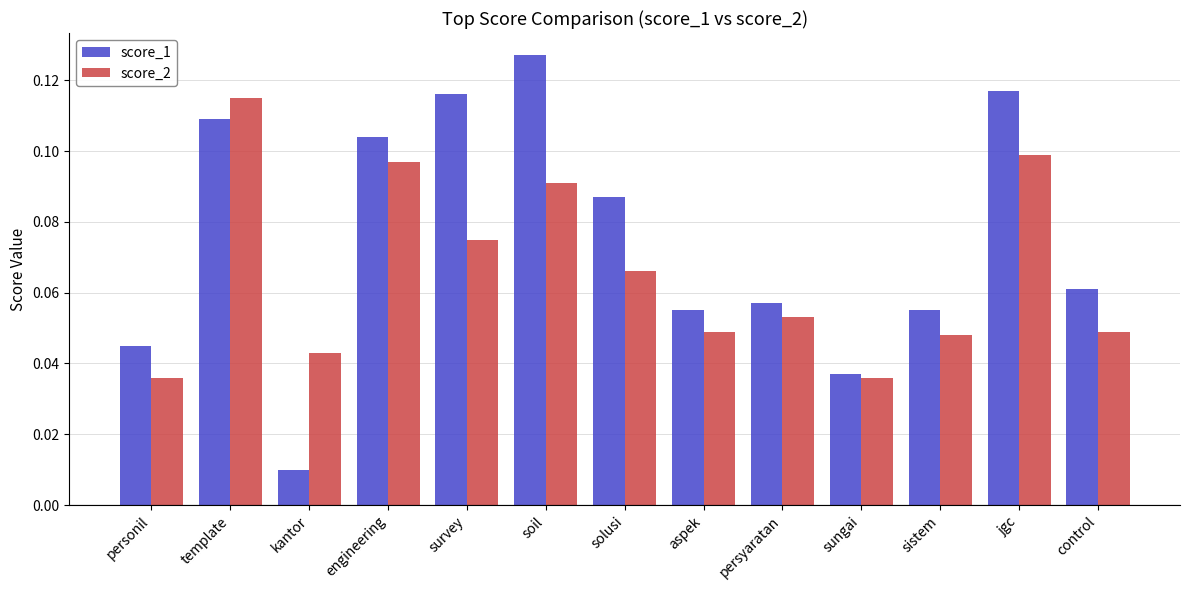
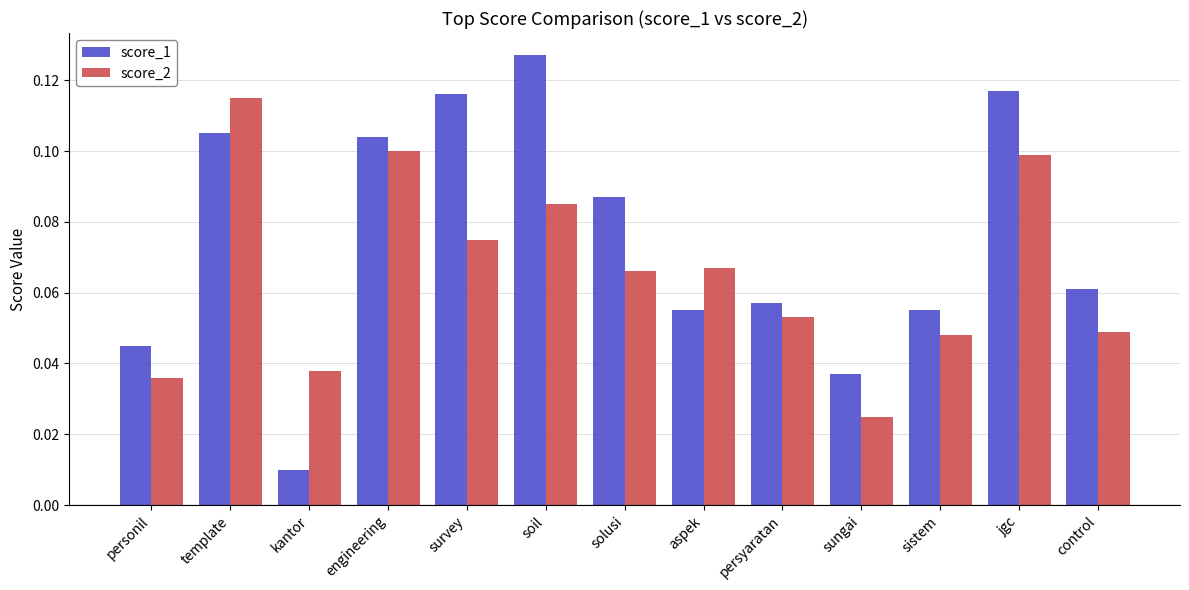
  {
    "score_1": {
      "personil": 0.045,
-     "template": 0.109,
+     "template": 0.105,
      "kantor": 0.010,
      "engineering": 0.104,
      "survey": 0.116,
      "soil": 0.127,
      "solusi": 0.087,
      "aspek": 0.055,
      "persyaratan": 0.057,
      "sungai": 0.037,
      "sistem": 0.055,
      "jgc": 0.117,
      "control": 0.061
    },
    "score_2": {
      "personil": 0.036,
      "template": 0.115,
-     "kantor": 0.043,
-     "engineering": 0.097,
+     "kantor": 0.038,
+     "engineering": 0.100,
      "survey": 0.075,
-     "soil": 0.091,
+     "soil": 0.085,
      "solusi": 0.066,
-     "aspek": 0.049,
+     "aspek": 0.067,
      "persyaratan": 0.053,
-     "sungai": 0.036,
+     "sungai": 0.025,
      "sistem": 0.048,
      "jgc": 0.099,
      "control": 0.049
    }
  }
